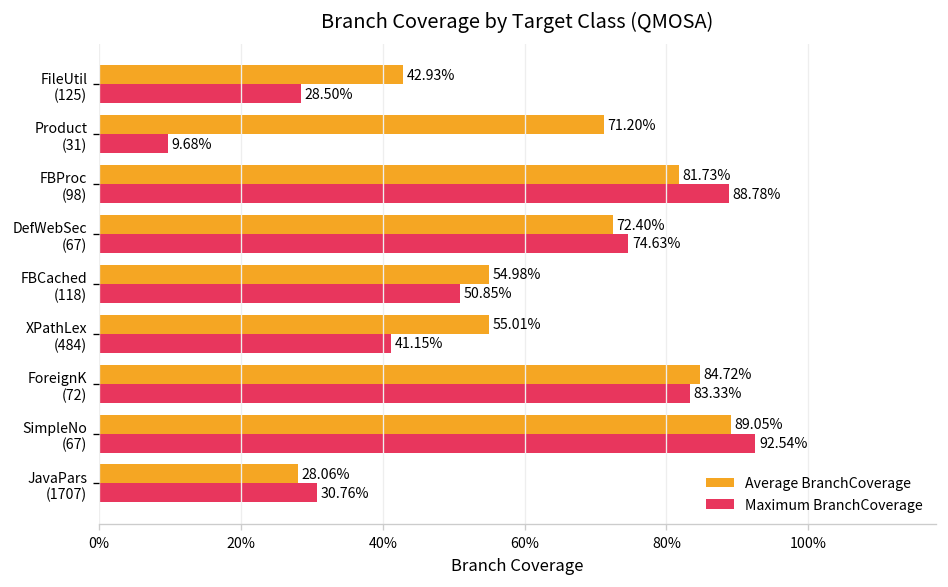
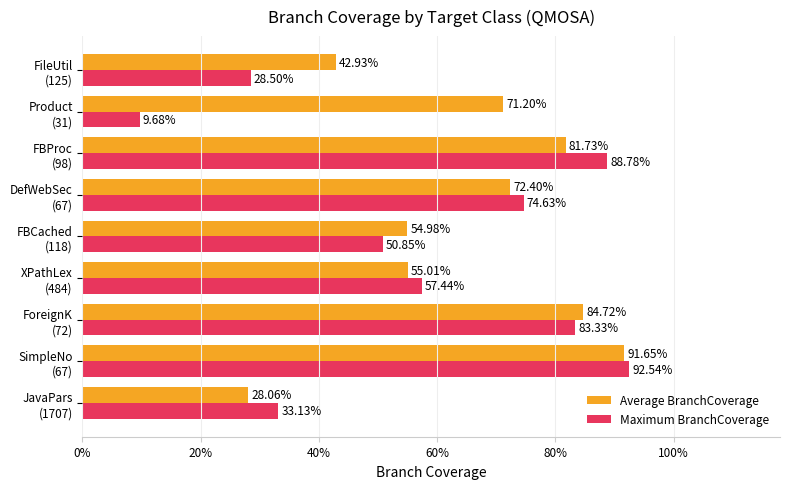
  {
    "Average BranchCoverage": {
      "FileUtil (125)": "42.93%",
      "Product (31)": "71.20%",
      "FBProc (98)": "81.73%",
      "DefWebSec (67)": "72.40%",
      "FBCached (118)": "54.98%",
      "XPathLex (484)": "55.01%",
      "ForeignK (72)": "84.72%",
-     "SimpleNo (67)": "89.05%",
+     "SimpleNo (67)": "91.65%",
      "JavaPars (1707)": "28.06%"
    },
    "Maximum BranchCoverage": {
      "FileUtil (125)": "28.50%",
      "Product (31)": "9.68%",
      "FBProc (98)": "88.78%",
      "DefWebSec (67)": "74.63%",
      "FBCached (118)": "50.85%",
-     "XPathLex (484)": "41.15%",
+     "XPathLex (484)": "57.44%",
      "ForeignK (72)": "83.33%",
      "SimpleNo (67)": "92.54%",
-     "JavaPars (1707)": "30.76%"
+     "JavaPars (1707)": "33.13%"
    }
  }
